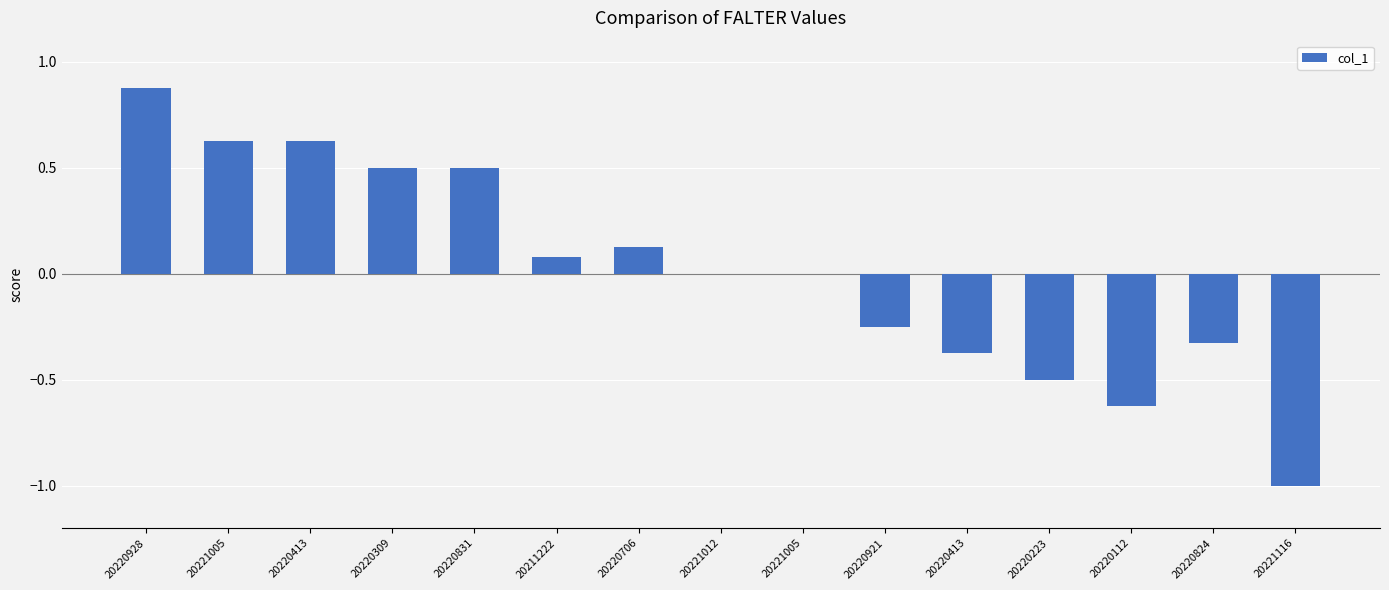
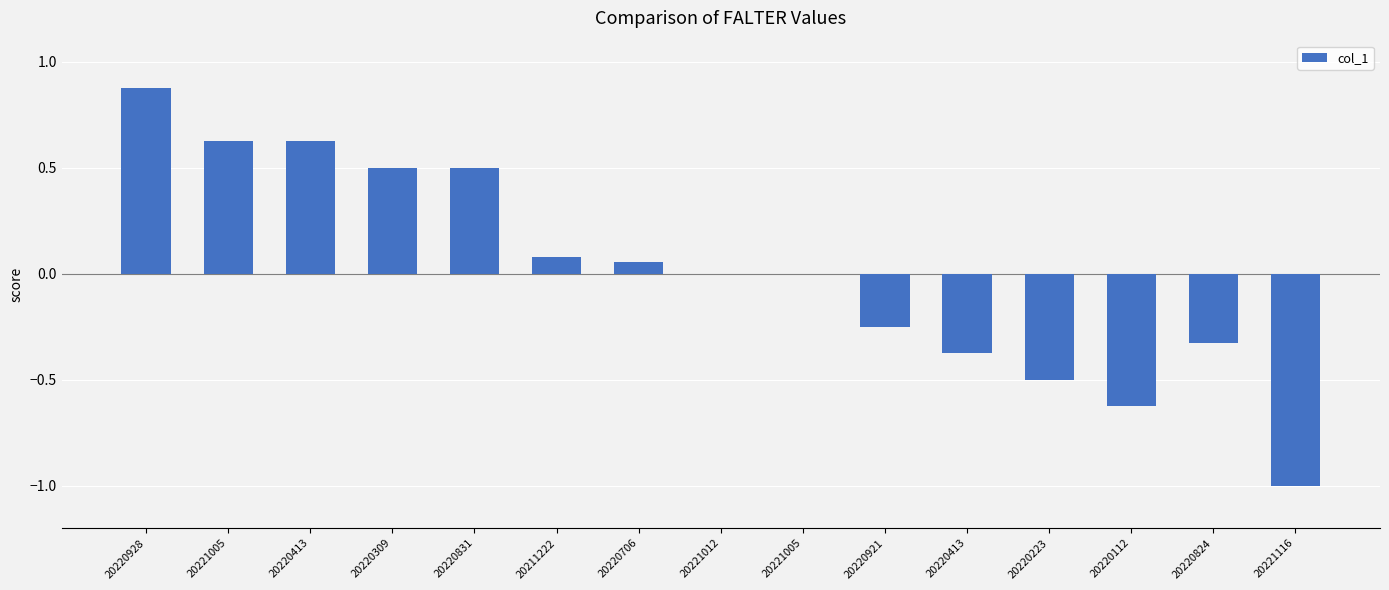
  {
    "20220928": 0.88,
    "20220309": 0.50,
    "20220831": 0.50,
    "20211222": 0.08,
-   "20220706": 0.13,
+   "20220706": 0.06,
    "20221012": 0.00,
    "20220921": -0.25,
    "20220223": -0.50,
    "20220112": -0.63,
    "20220824": -0.33,
    "20221116": -1.00
  }
